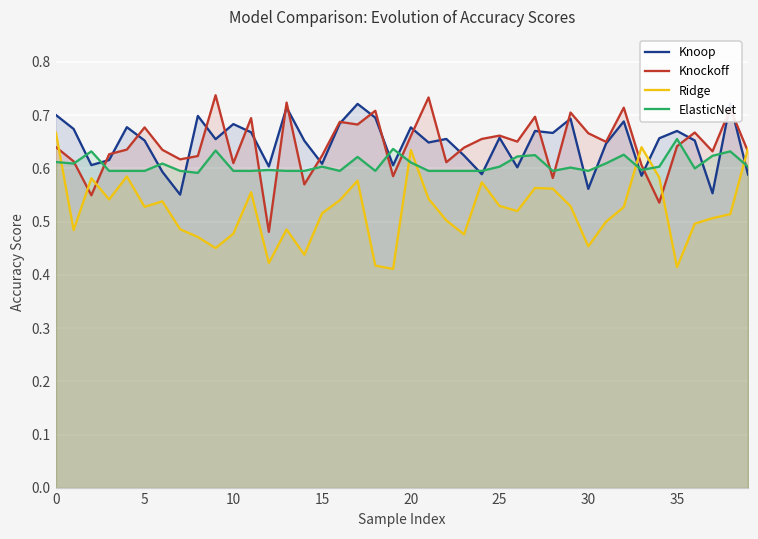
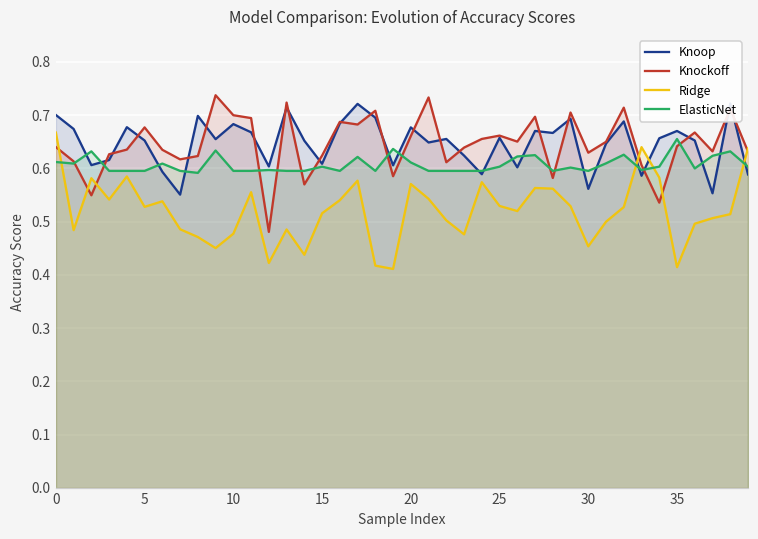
  {
    "Knoop": {
      "0": 0.70,
      "5": 0.65,
      "10": 0.68,
      "15": 0.61,
      "20": 0.68,
      "30": 0.56,
      "35": 0.67
    },
    "Knockoff": {
      "0": 0.64,
      "5": 0.68,
-     "10": 0.61,
+     "10": 0.70,
      "15": 0.62,
      "20": 0.66,
-     "30": 0.67,
+     "30": 0.63,
      "35": 0.64
    },
    "Ridge": {
      "0": 0.67,
      "5": 0.53,
      "10": 0.48,
      "15": 0.52,
-     "20": 0.63,
+     "20": 0.57,
      "25": 0.53,
      "30": 0.45,
      "35": 0.41
    },
    "ElasticNet": {
      "0": 0.61,
      "5": 0.60,
      "10": 0.60,
      "15": 0.60,
      "20": 0.61,
      "25": 0.60,
      "30": 0.60,
      "35": 0.66
    }
  }
